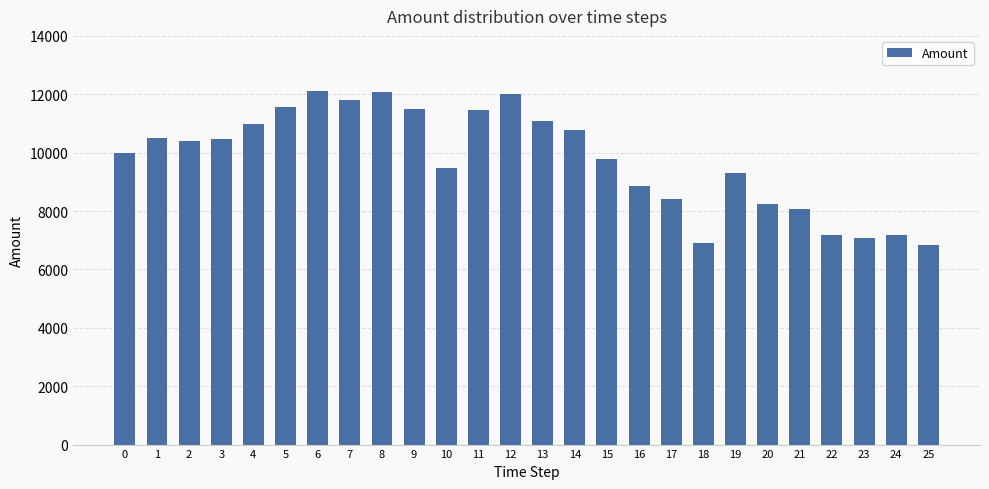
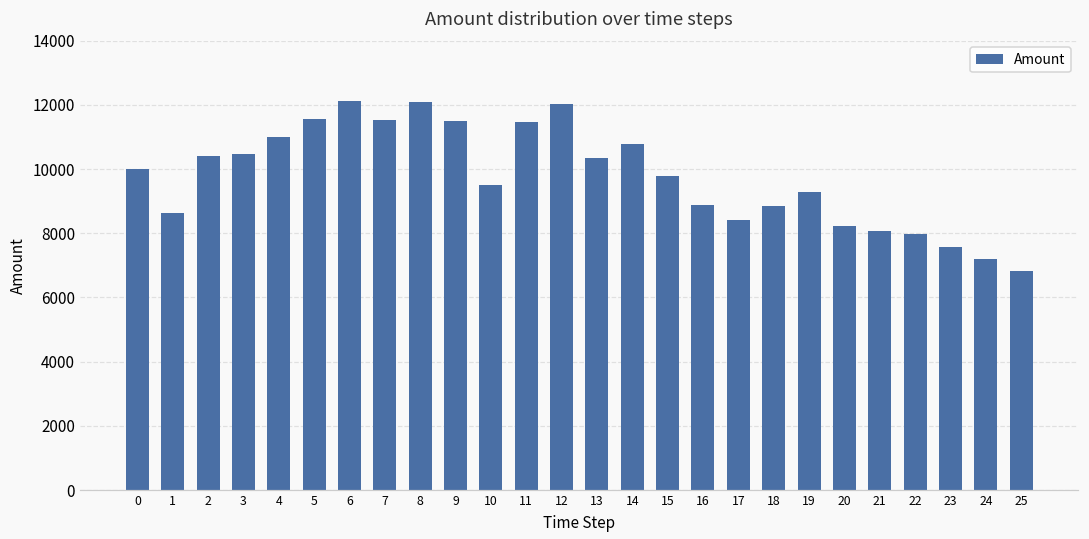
  {
    "0": 10000,
-   "1": 10500,
+   "1": 8600,
    "2": 10400,
    "3": 10500,
    "4": 11000,
    "5": 11500,
    "6": 12100,
-   "7": 11800,
+   "7": 11500,
    "8": 12100,
    "9": 11500,
    "10": 9500,
    "11": 11500,
    "12": 12000,
-   "13": 11100,
+   "13": 10300,
    "14": 10800,
    "15": 9800,
    "16": 8900,
    "17": 8400,
-   "18": 6900,
+   "18": 8800,
    "19": 9300,
    "20": 8200,
    "21": 8100,
-   "22": 7200,
-   "23": 7100,
+   "22": 8000,
+   "23": 7600,
    "24": 7200,
    "25": 6800
  }
